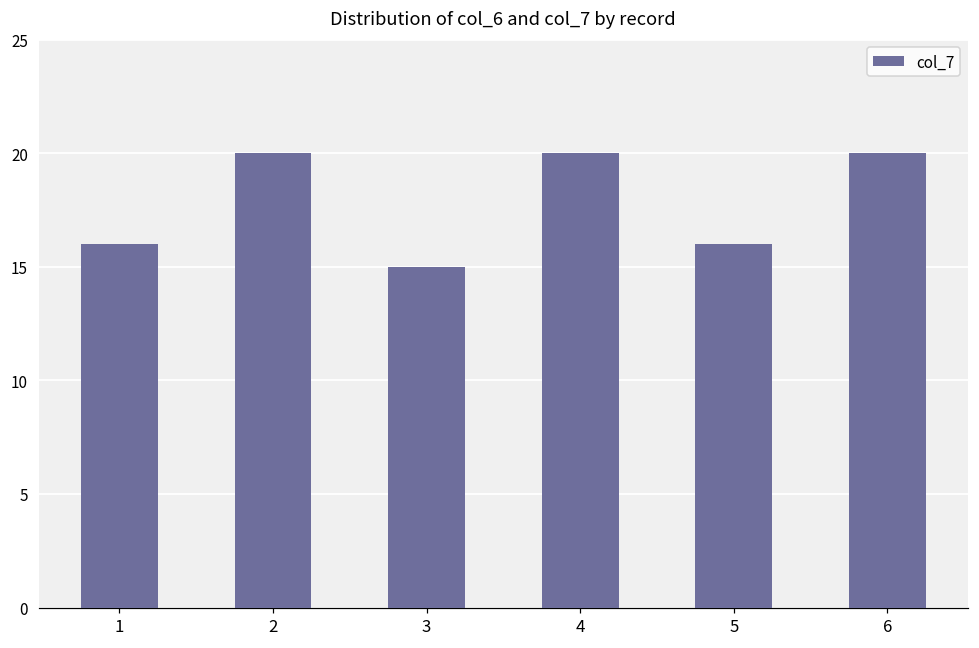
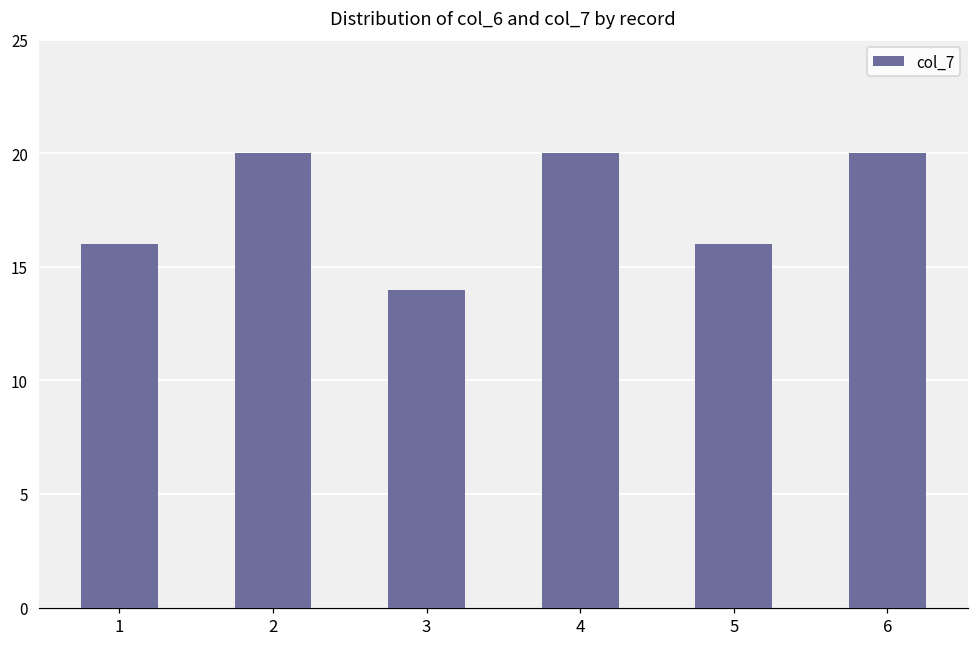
  {
    "1": 16,
    "2": 20,
-   "3": 15,
+   "3": 14,
    "4": 20,
    "5": 16,
    "6": 20
  }
